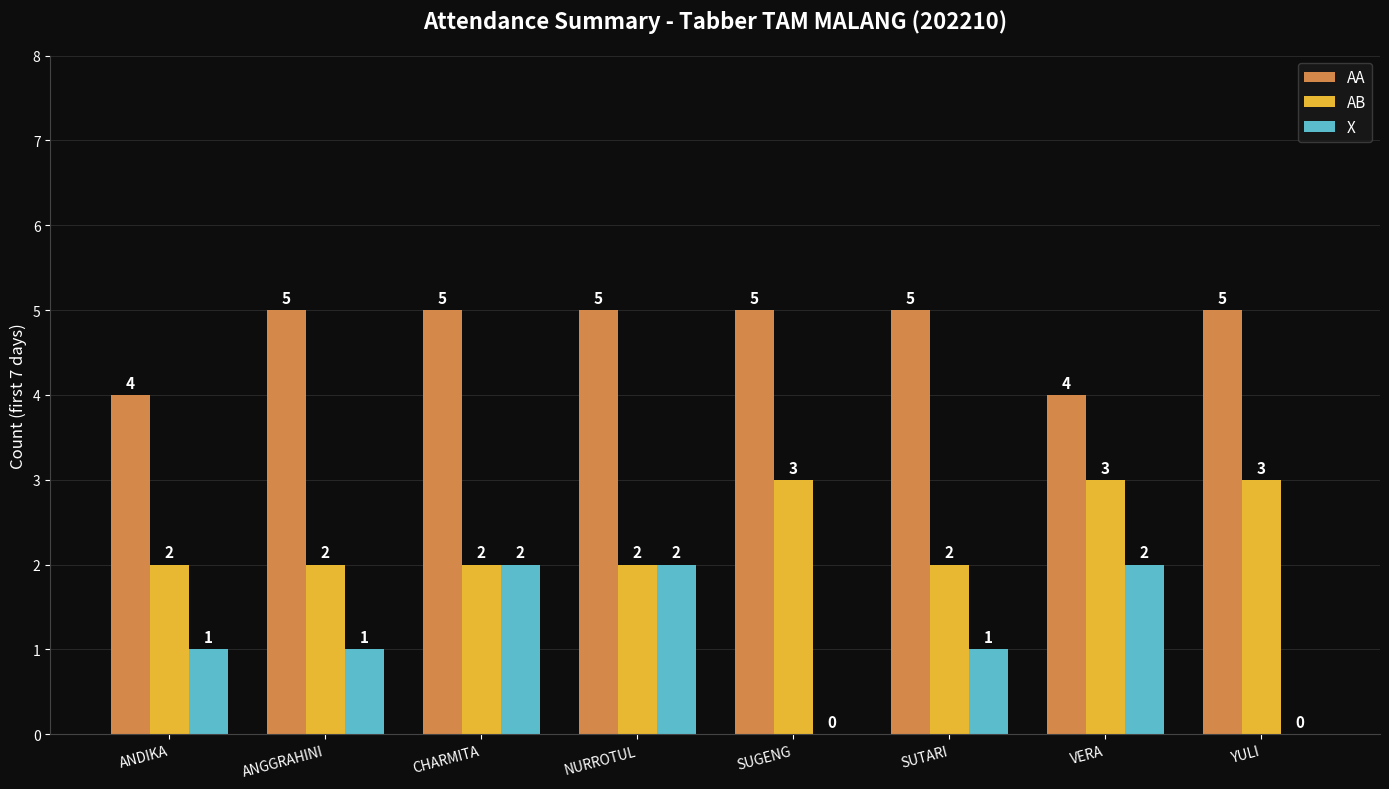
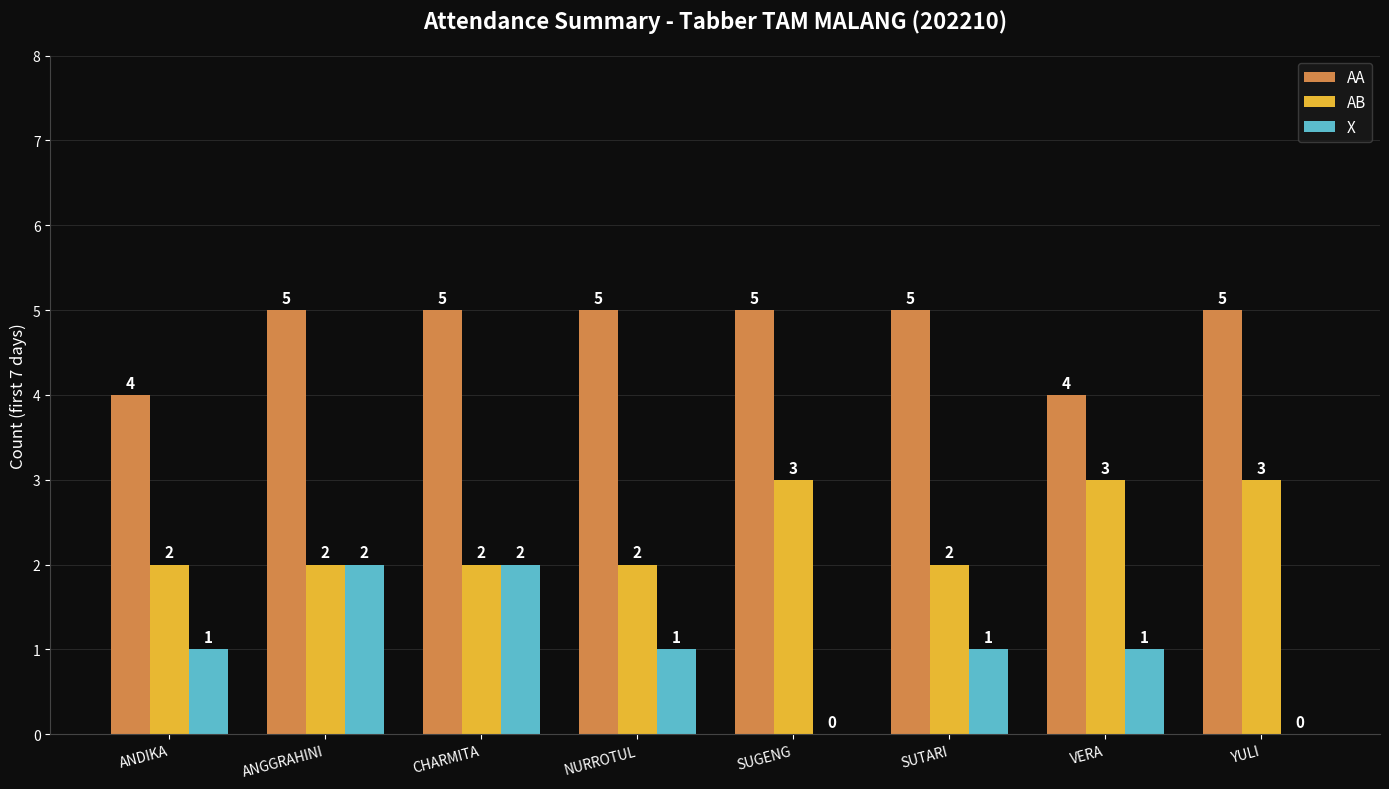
  {
    "X": {
      "ANDIKA": 1,
-     "ANGGRAHINI": 1,
+     "ANGGRAHINI": 2,
      "CHARMITA": 2,
-     "NURROTUL": 2,
+     "NURROTUL": 1,
      "SUGENG": 0,
      "SUTARI": 1,
-     "VERA": 2,
+     "VERA": 1,
      "YULI": 0
    }
  }
